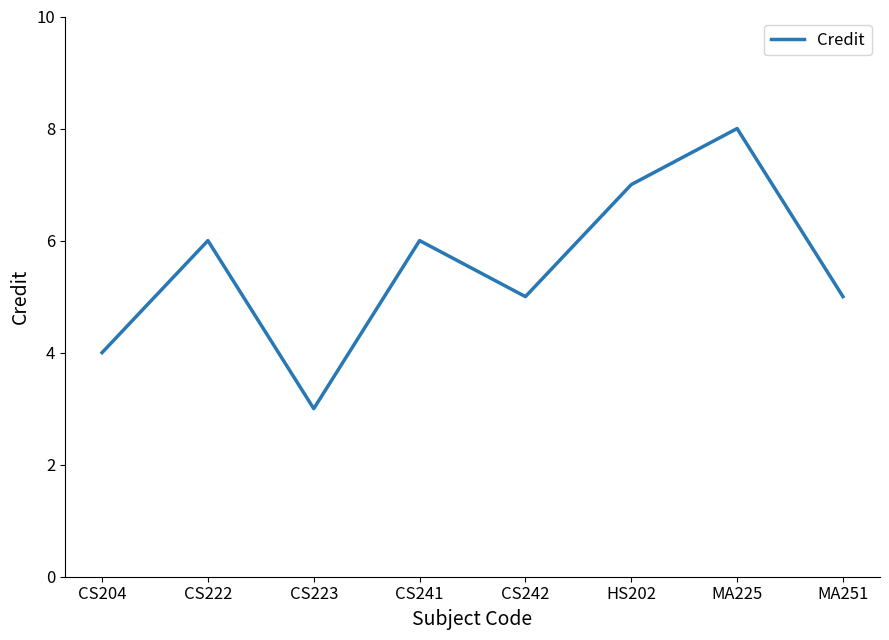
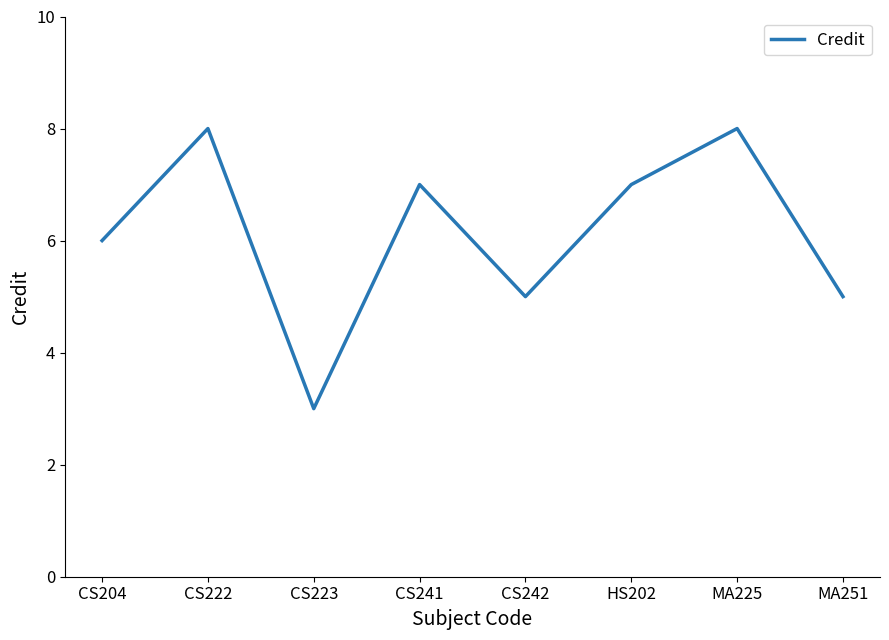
  {
-   "CS204": 4,
-   "CS222": 6,
+   "CS204": 6,
+   "CS222": 8,
    "CS223": 3,
-   "CS241": 6,
+   "CS241": 7,
    "CS242": 5,
    "HS202": 7,
    "MA225": 8,
    "MA251": 5
  }
